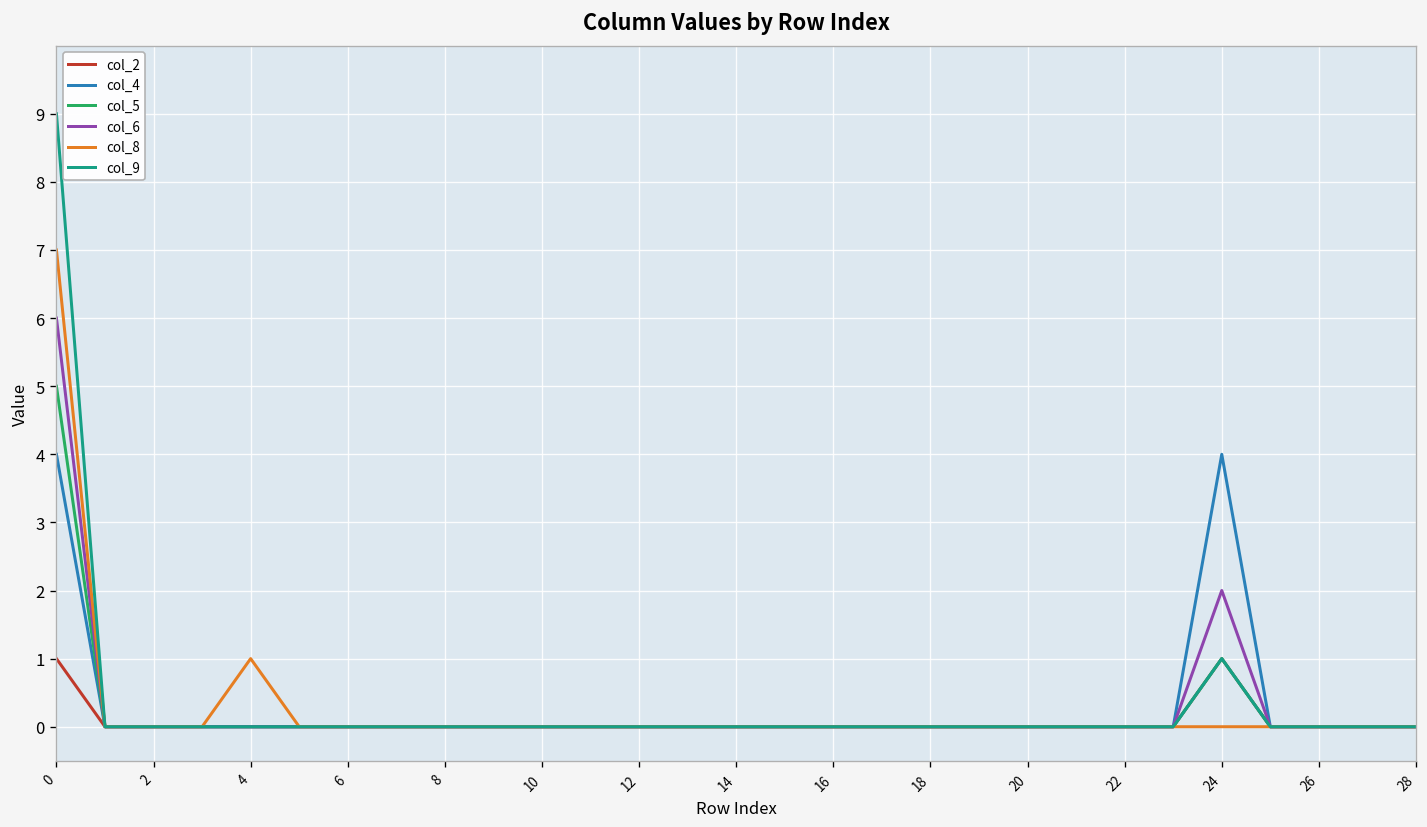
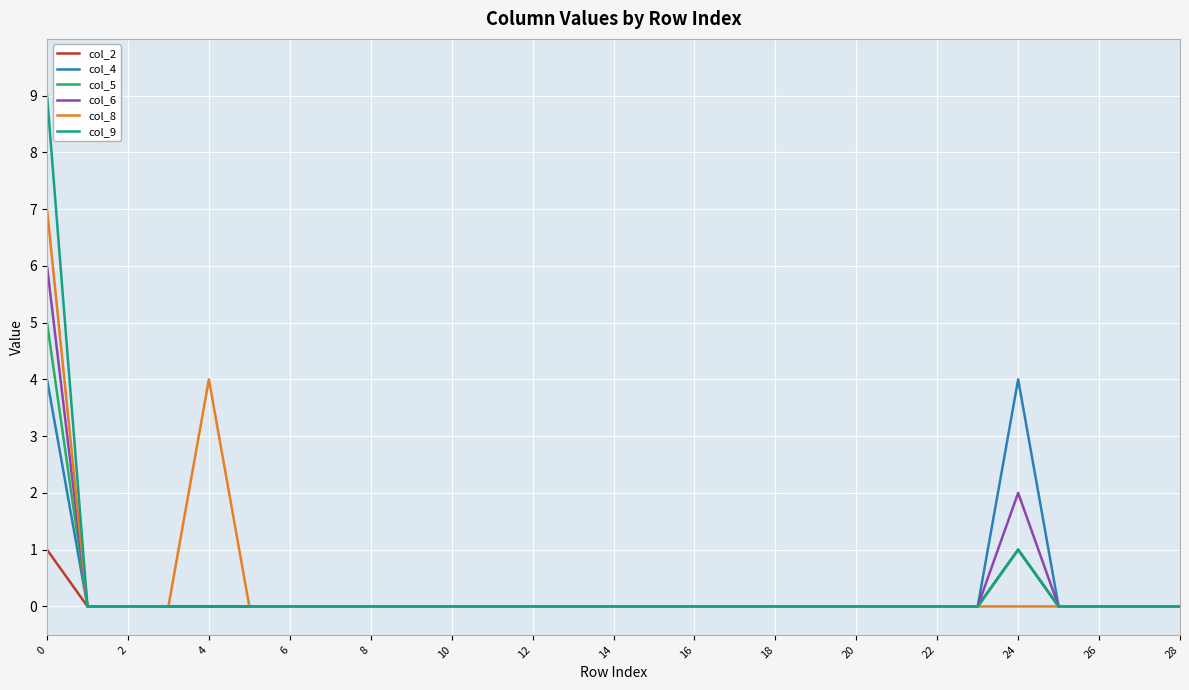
  {
    "col_2": {
      "0": 1
    },
    "col_4": {
      "0": 4,
      "24": 4
    },
    "col_6": {
      "0": 6,
      "24": 2
    },
    "col_8": {
      "0": 7,
-     "4": 1,
+     "4": 4,
      "24": 0
    }
  }
